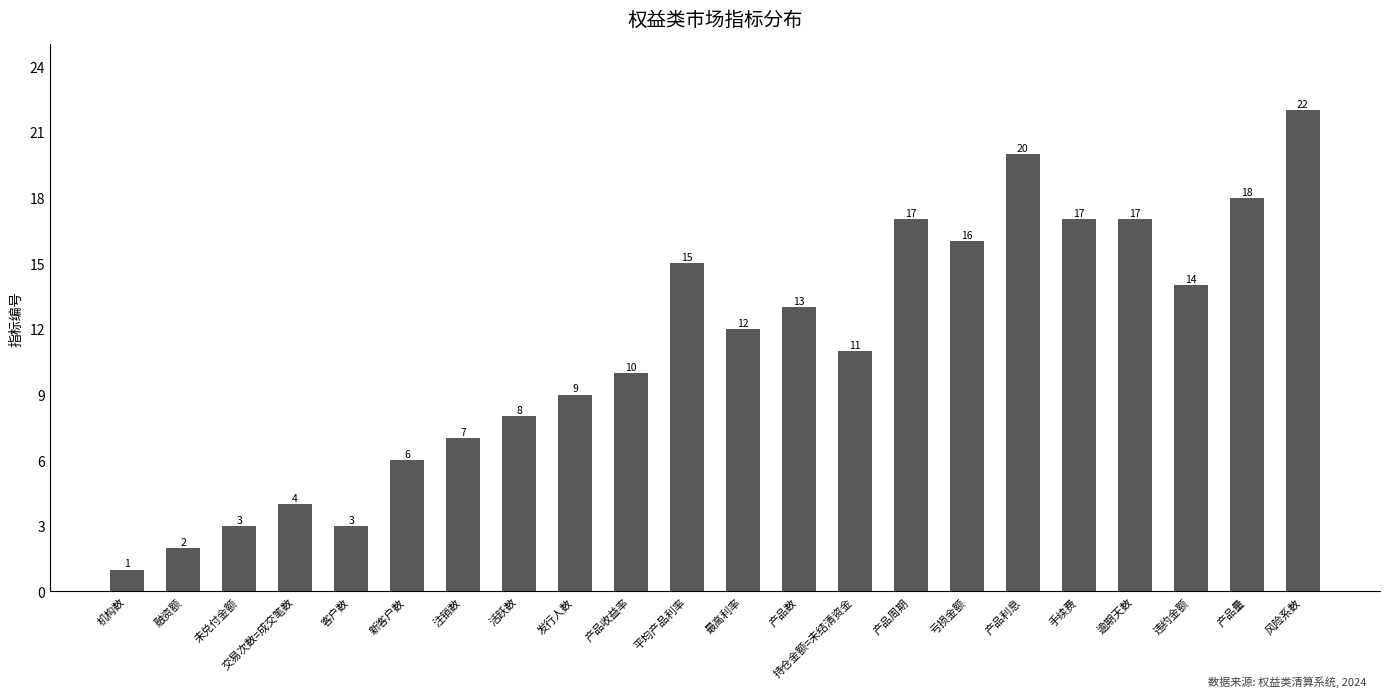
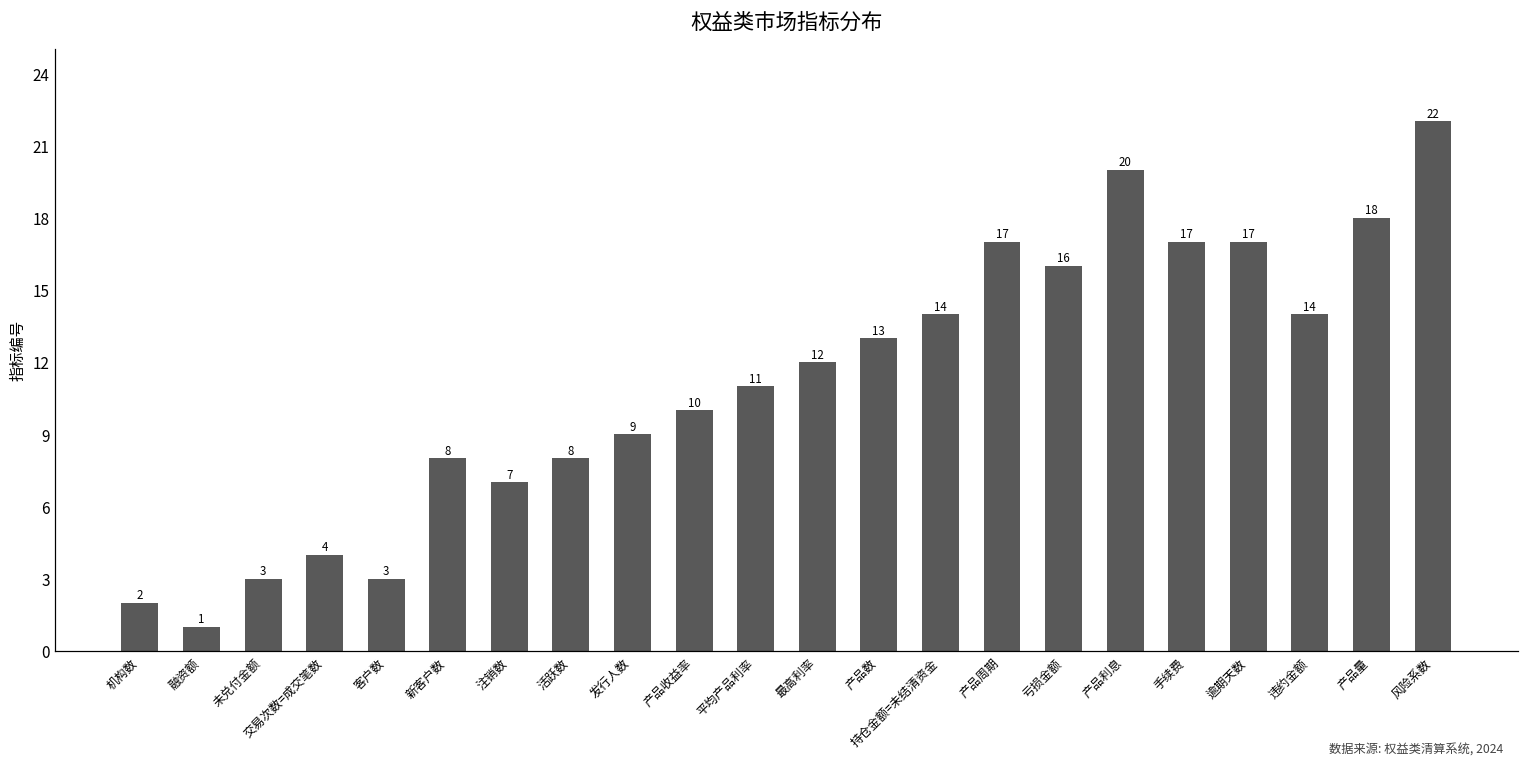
  {
-   "机构数": 1,
-   "融资额": 2,
+   "机构数": 2,
+   "融资额": 1,
    "未兑付金额": 3,
    "交易次数=成交笔数": 4,
    "客户数": 3,
-   "新客户数": 6,
+   "新客户数": 8,
    "注销数": 7,
    "活跃数": 8,
    "发行人数": 9,
    "产品收益率": 10,
-   "平均产品利率": 15,
+   "平均产品利率": 11,
    "最高利率": 12,
    "产品数": 13,
-   "持仓金额=未结清资金": 11,
+   "持仓金额=未结清资金": 14,
    "产品周期": 17,
    "亏损金额": 16,
    "产品利息": 20,
    "手续费": 17,
    "逾期天数": 17,
    "违约金额": 14,
    "产品量": 18,
    "风险系数": 22
  }
